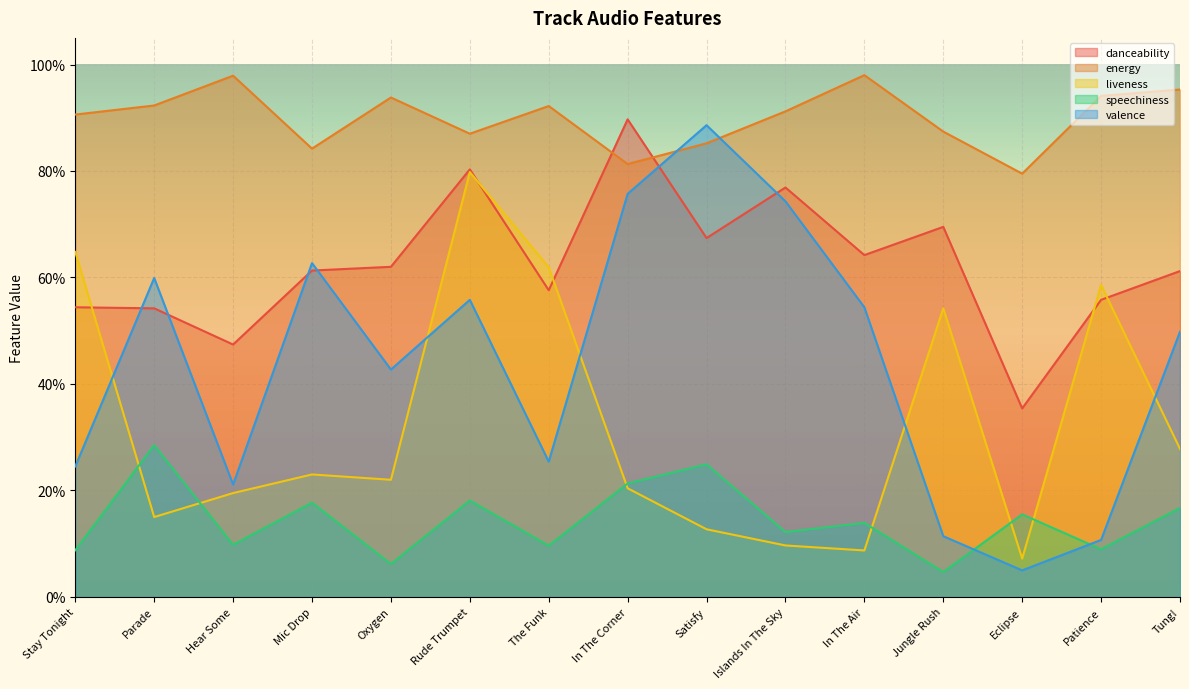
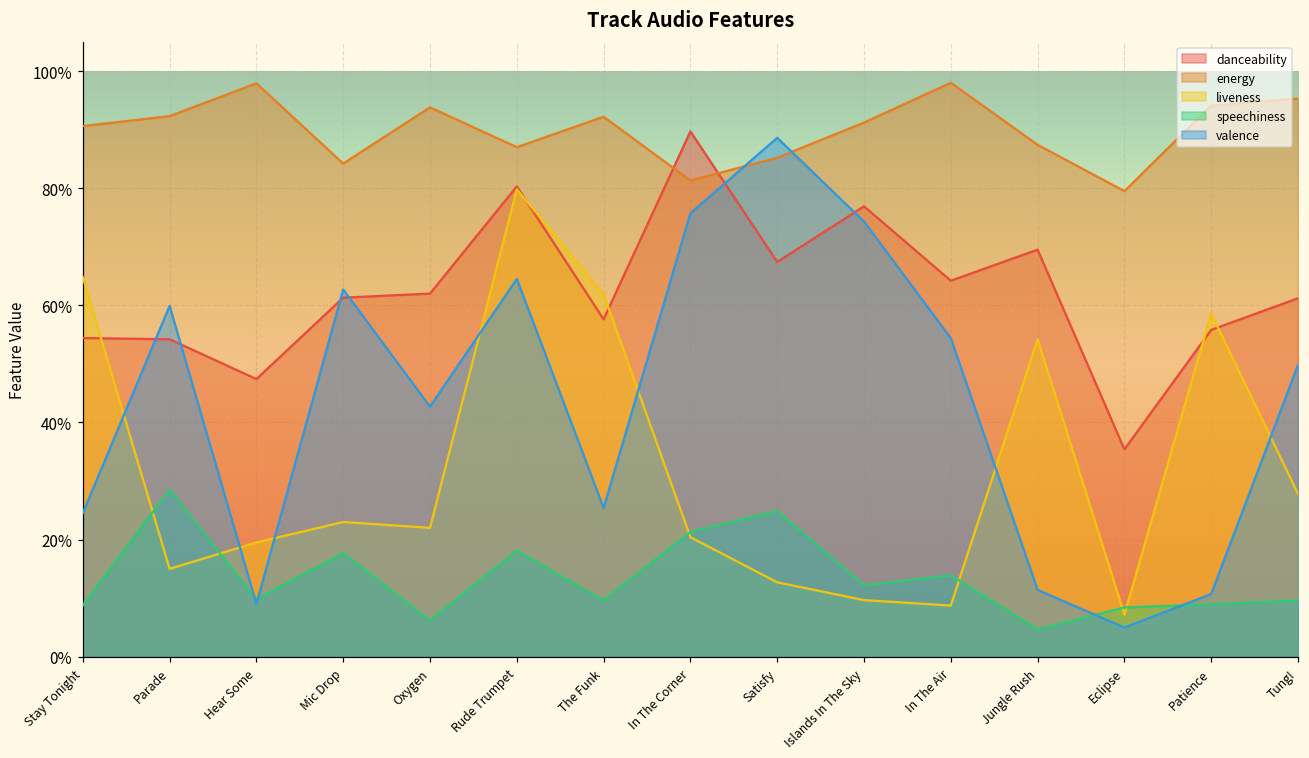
  {
    "speechiness": {
      "Stay Tonight": "9%",
      "Parade": "28%",
      "Hear Some": "10%",
      "Mic Drop": "18%",
      "Oxygen": "6%",
      "Rude Trumpet": "18%",
      "The Funk": "10%",
      "In The Corner": "21%",
      "Satisfy": "25%",
      "Islands In The Sky": "12%",
      "In The Air": "14%",
      "Jungle Rush": "5%",
-     "Eclipse": "16%",
+     "Eclipse": "8%",
      "Patience": "9%",
-     "Tung!": "17%"
+     "Tung!": "10%"
    },
    "valence": {
      "Stay Tonight": "25%",
      "Parade": "60%",
-     "Hear Some": "21%",
+     "Hear Some": "9%",
      "Mic Drop": "63%",
      "Oxygen": "43%",
-     "Rude Trumpet": "56%",
+     "Rude Trumpet": "65%",
      "The Funk": "25%",
      "In The Corner": "76%",
      "Satisfy": "89%",
      "Islands In The Sky": "74%",
      "In The Air": "54%",
      "Jungle Rush": "11%",
      "Eclipse": "5%",
      "Patience": "11%",
      "Tung!": "50%"
    }
  }
